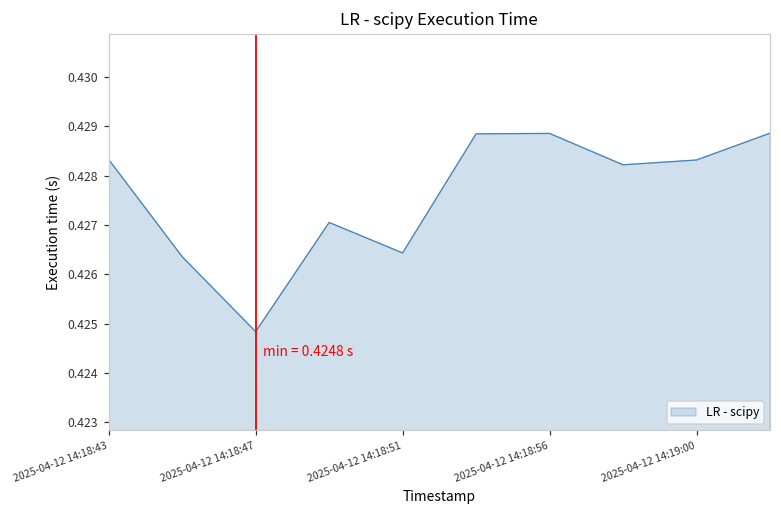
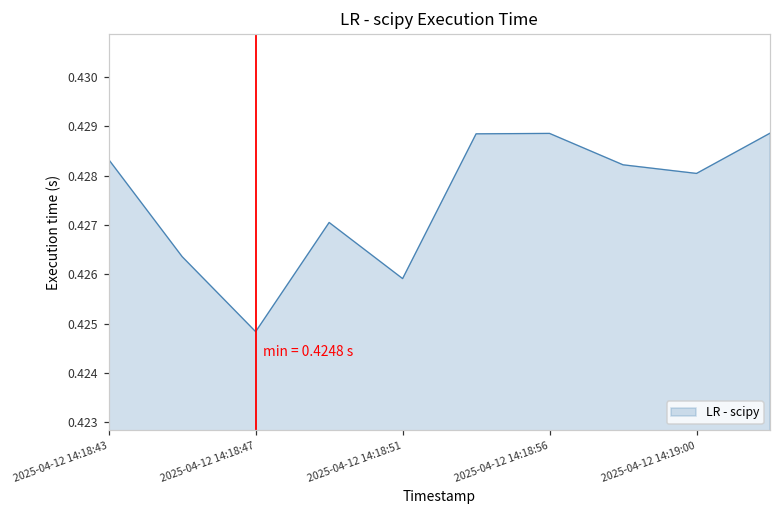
  {
    "2025-04-12 14:18:43": 0.4283,
-   "2025-04-12 14:18:51": 0.4264,
+   "2025-04-12 14:18:51": 0.4259,
    "2025-04-12 14:18:56": 0.4289,
-   "2025-04-12 14:19:00": 0.4283
+   "2025-04-12 14:19:00": 0.4280
  }
